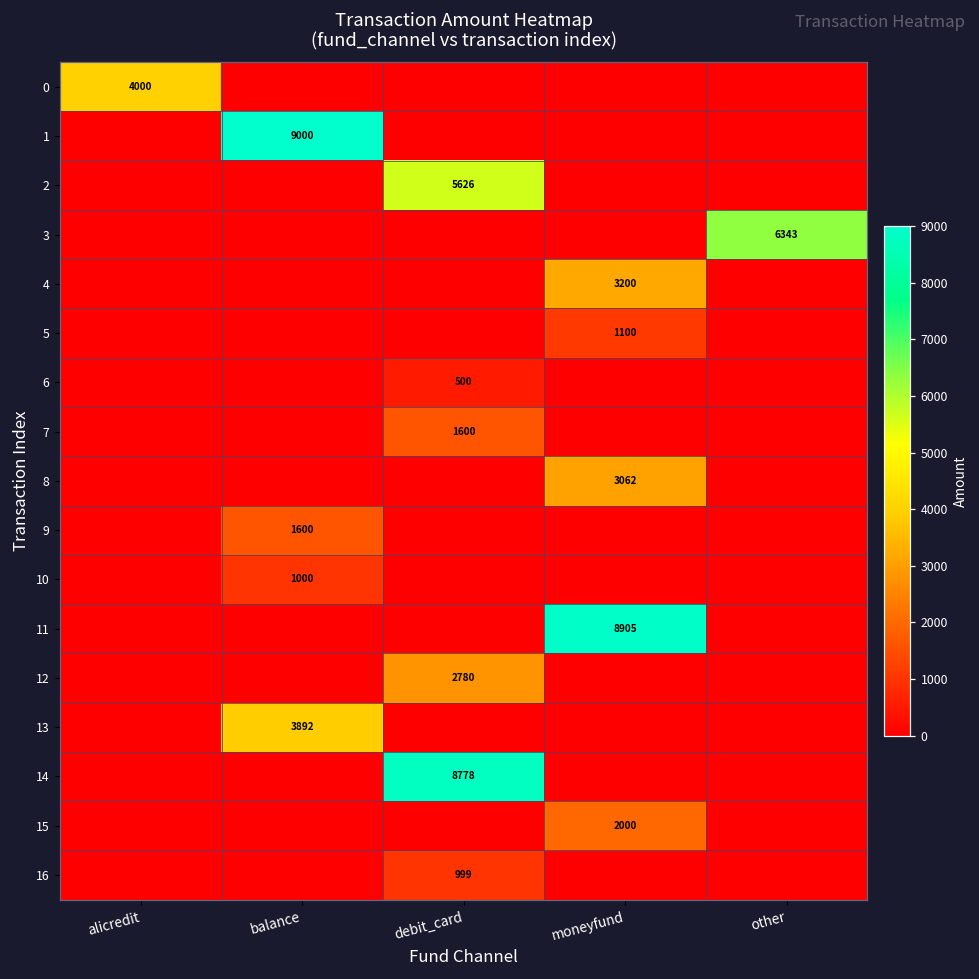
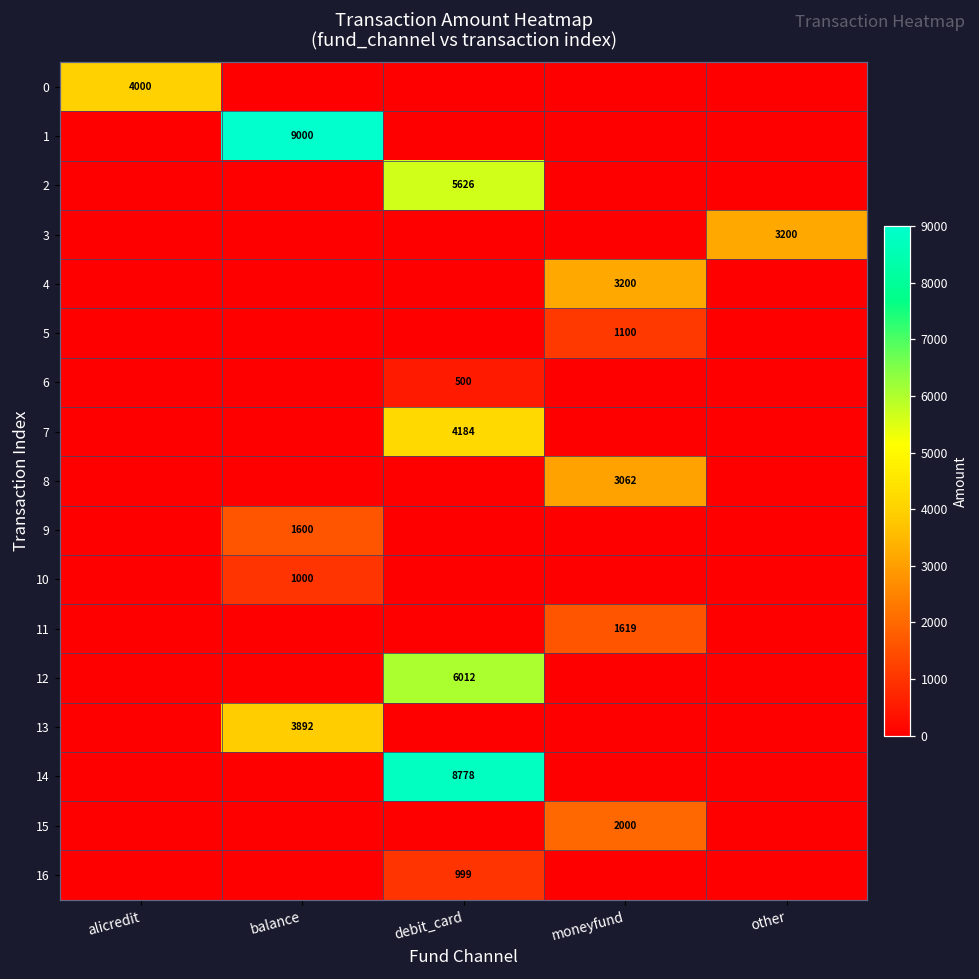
  {
    "0": {
      "alicredit": 4000
    },
    "1": {
      "balance": 9000
    },
    "2": {
      "debit_card": 5626
    },
    "3": {
-     "other": 6343
+     "other": 3200
    },
    "4": {
      "moneyfund": 3200
    },
    "5": {
      "moneyfund": 1100
    },
    "6": {
      "debit_card": 500
    },
    "7": {
-     "debit_card": 1600
+     "debit_card": 4184
    },
    "8": {
      "moneyfund": 3062
    },
    "9": {
      "balance": 1600
    },
    "10": {
      "balance": 1000
    },
    "11": {
-     "moneyfund": 8905
+     "moneyfund": 1619
    },
    "12": {
-     "debit_card": 2780
+     "debit_card": 6012
    },
    "13": {
      "balance": 3892
    },
    "14": {
      "debit_card": 8778
    },
    "15": {
      "moneyfund": 2000
    },
    "16": {
      "debit_card": 999
    }
  }
